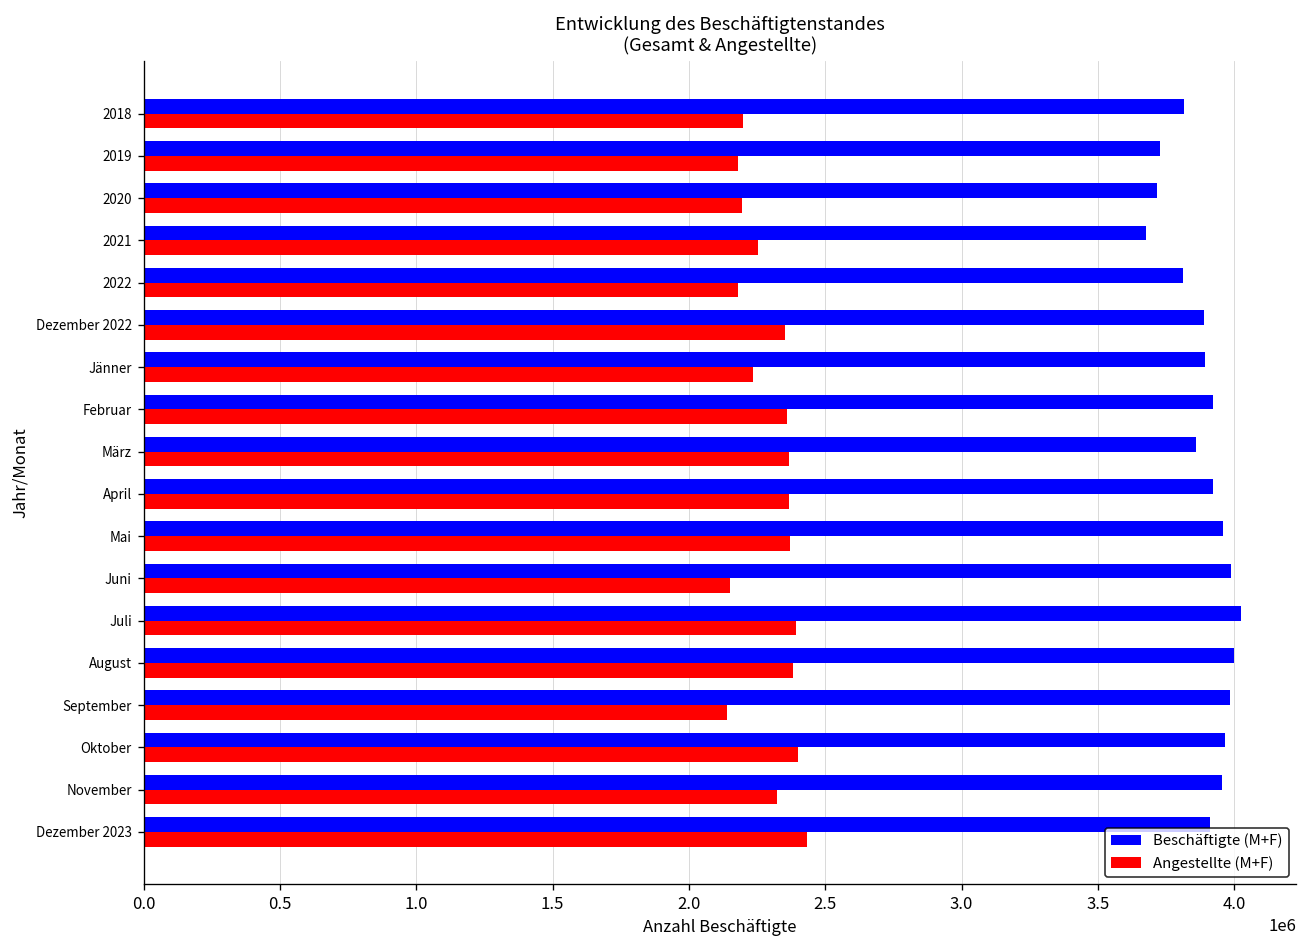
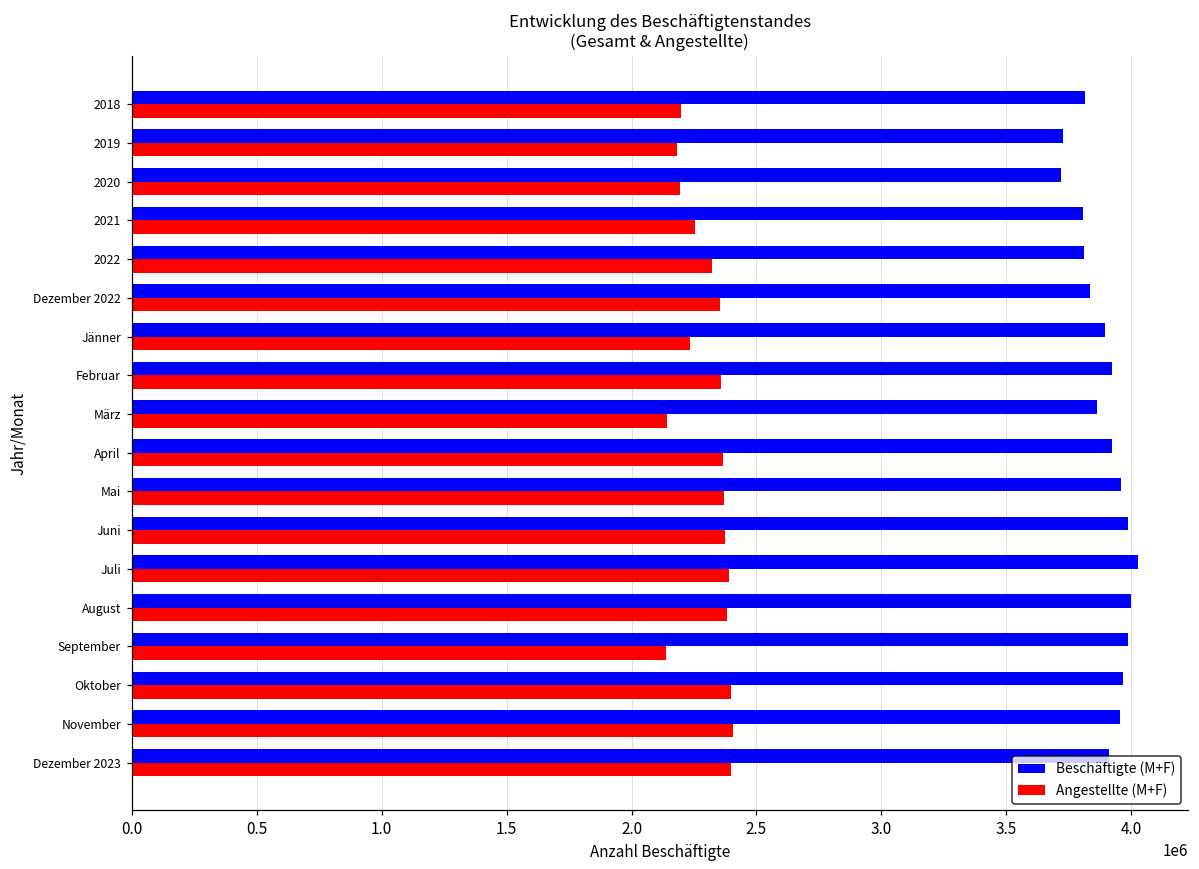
  {
    "Beschäftigte (M+F)": {
      "2018": 3820000,
      "2019": 3730000,
      "2020": 3720000,
-     "2021": 3680000,
+     "2021": 3800000,
      "2022": 3810000,
-     "Dezember 2022": 3890000,
+     "Dezember 2022": 3840000,
      "Jänner": 3890000,
      "Februar": 3920000,
      "März": 3860000,
      "April": 3920000,
      "Mai": 3960000,
      "Juni": 3990000,
      "Juli": 4030000,
      "August": 4000000,
      "September": 3990000,
      "Oktober": 3970000,
      "November": 3950000,
      "Dezember 2023": 3910000
    },
    "Angestellte (M+F)": {
      "2018": 2200000,
      "2019": 2180000,
      "2020": 2190000,
      "2021": 2250000,
-     "2022": 2180000,
+     "2022": 2320000,
      "Dezember 2022": 2350000,
      "Jänner": 2230000,
      "Februar": 2360000,
-     "März": 2370000,
+     "März": 2140000,
      "April": 2370000,
      "Mai": 2370000,
-     "Juni": 2150000,
+     "Juni": 2370000,
      "Juli": 2390000,
      "August": 2380000,
      "September": 2140000,
      "Oktober": 2400000,
-     "November": 2320000,
-     "Dezember 2023": 2430000
+     "November": 2400000,
+     "Dezember 2023": 2400000
    }
  }
